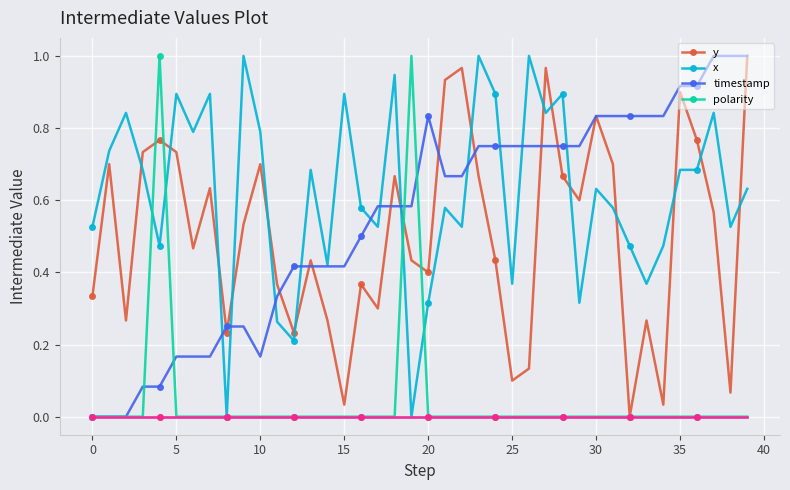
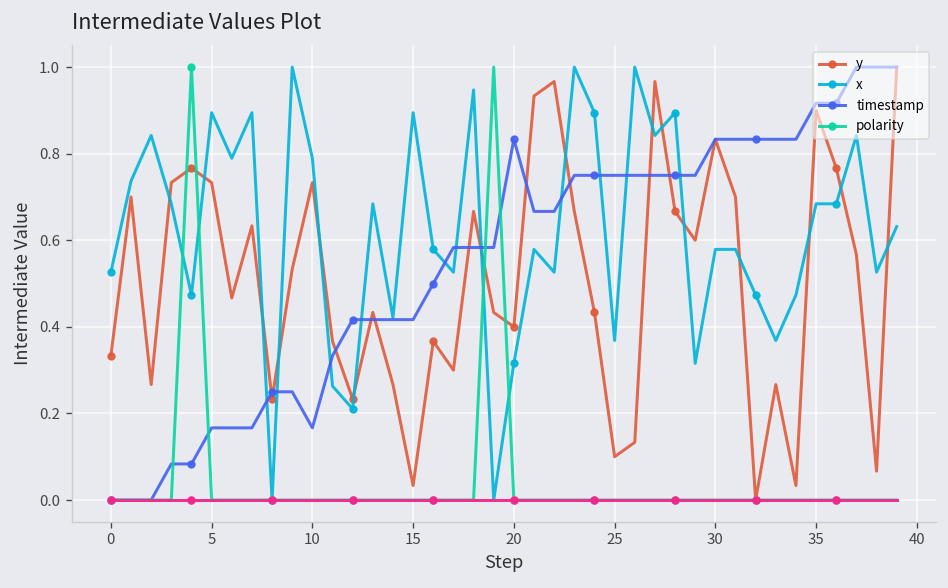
  {
    "y": {
      "0": 0.33,
      "5": 0.73,
-     "10": 0.70,
+     "10": 0.73,
      "15": 0.03,
      "20": 0.40,
      "25": 0.10
    },
    "x": {
      "0": 0.53,
      "5": 0.89,
      "10": 0.79,
      "15": 0.89,
      "20": 0.32,
      "25": 0.37,
-     "30": 0.63,
+     "30": 0.58,
      "35": 0.68
    },
    "timestamp": {
      "5": 0.17,
      "10": 0.17,
      "15": 0.42,
      "20": 0.83,
      "25": 0.75
    }
  }
